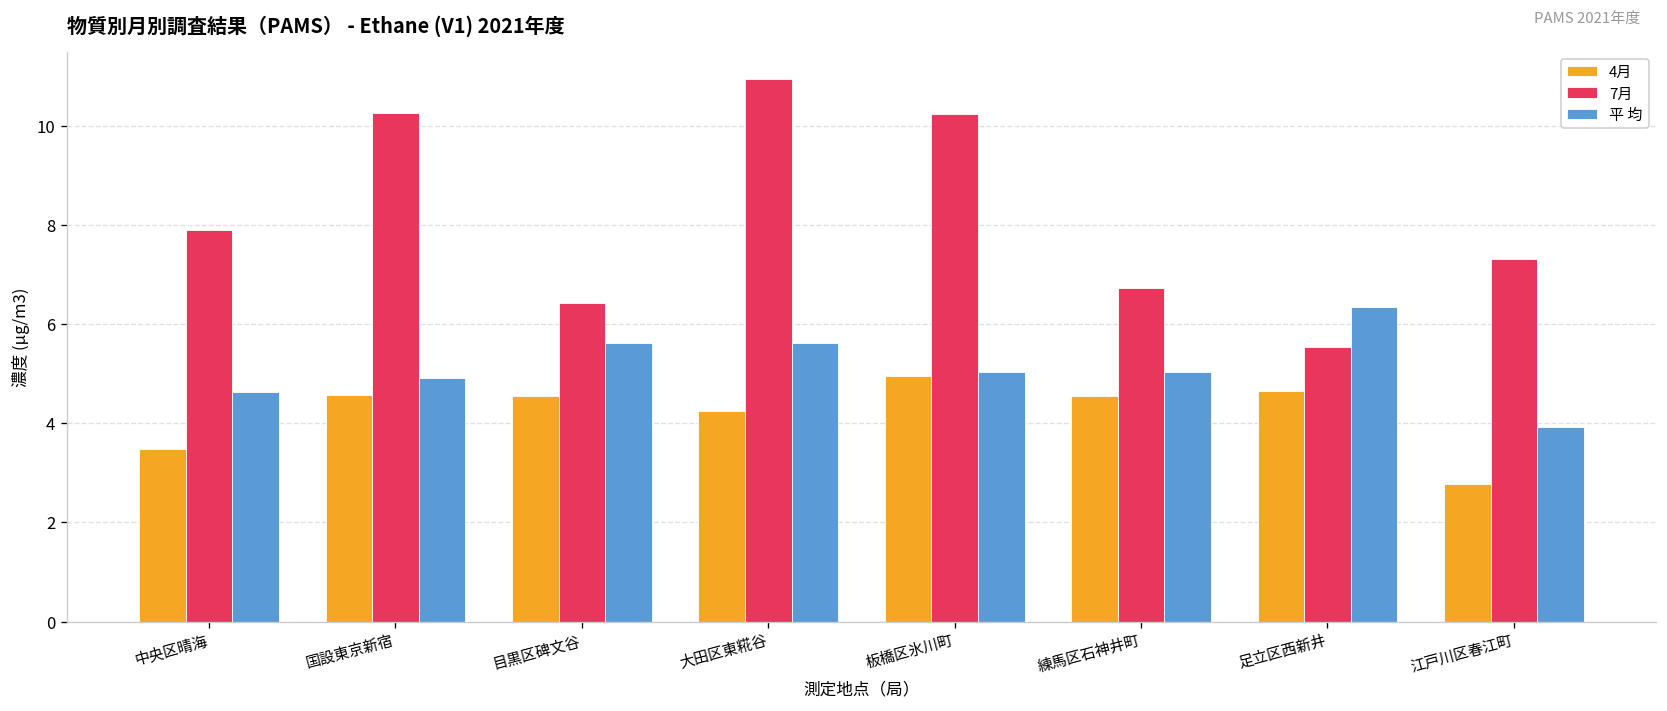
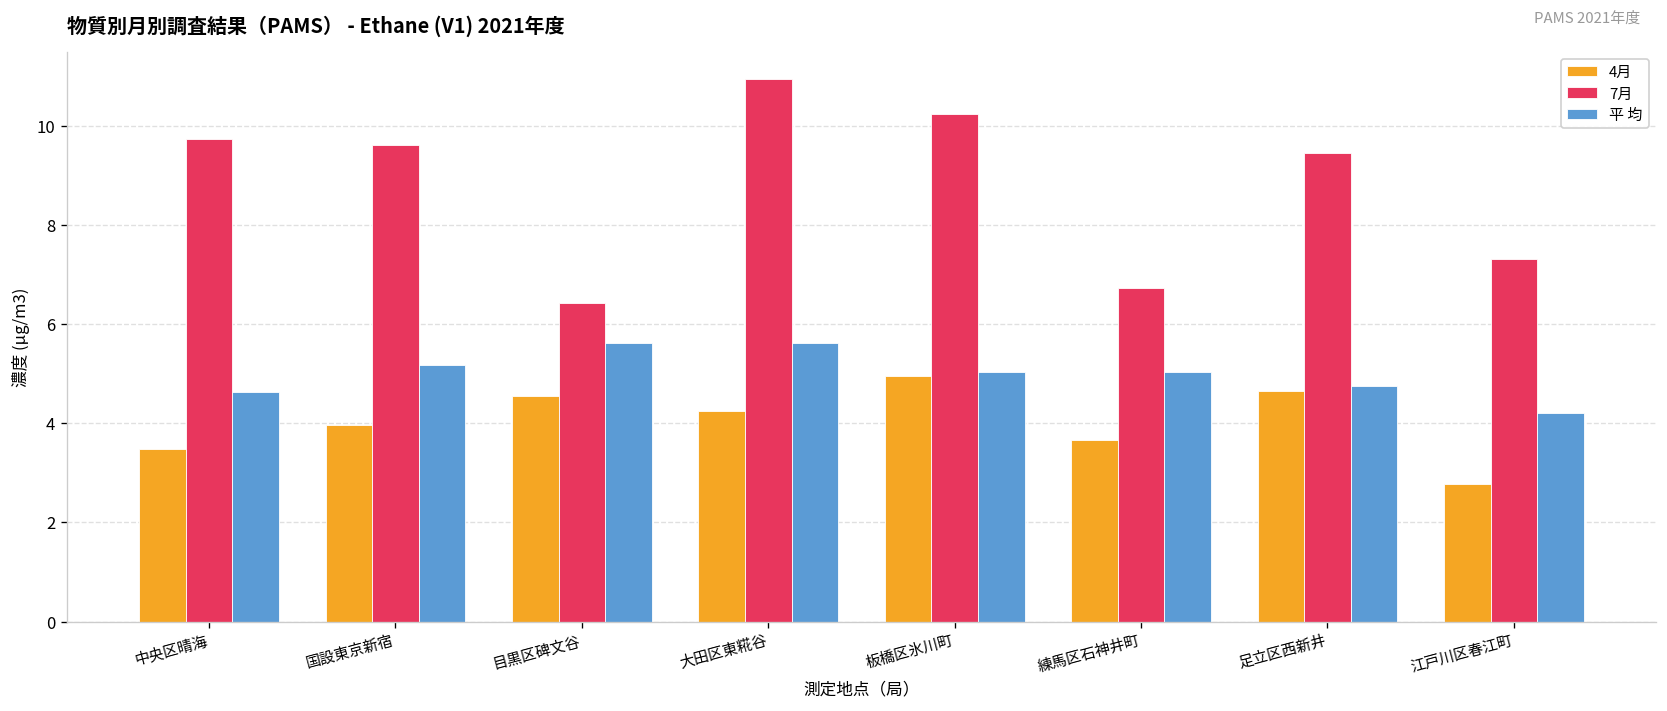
  {
    "4月": {
      "中央区晴海": 3.5,
-     "国設東京新宿": 4.6,
+     "国設東京新宿": 4.0,
      "目黒区碑文谷": 4.6,
      "大田区東糀谷": 4.2,
      "板橋区氷川町": 5.0,
-     "練馬区石神井町": 4.5,
+     "練馬区石神井町": 3.7,
      "足立区西新井": 4.6,
      "江戸川区春江町": 2.8
    },
    "7月": {
-     "中央区晴海": 7.9,
-     "国設東京新宿": 10.2,
+     "中央区晴海": 9.7,
+     "国設東京新宿": 9.6,
      "目黒区碑文谷": 6.4,
      "大田区東糀谷": 10.9,
      "板橋区氷川町": 10.2,
      "練馬区石神井町": 6.7,
-     "足立区西新井": 5.5,
+     "足立区西新井": 9.4,
      "江戸川区春江町": 7.3
    },
    "平 均": {
      "中央区晴海": 4.6,
-     "国設東京新宿": 4.9,
+     "国設東京新宿": 5.2,
      "目黒区碑文谷": 5.6,
      "大田区東糀谷": 5.6,
      "板橋区氷川町": 5.0,
      "練馬区石神井町": 5.0,
-     "足立区西新井": 6.3,
-     "江戸川区春江町": 3.9
+     "足立区西新井": 4.8,
+     "江戸川区春江町": 4.2
    }
  }
